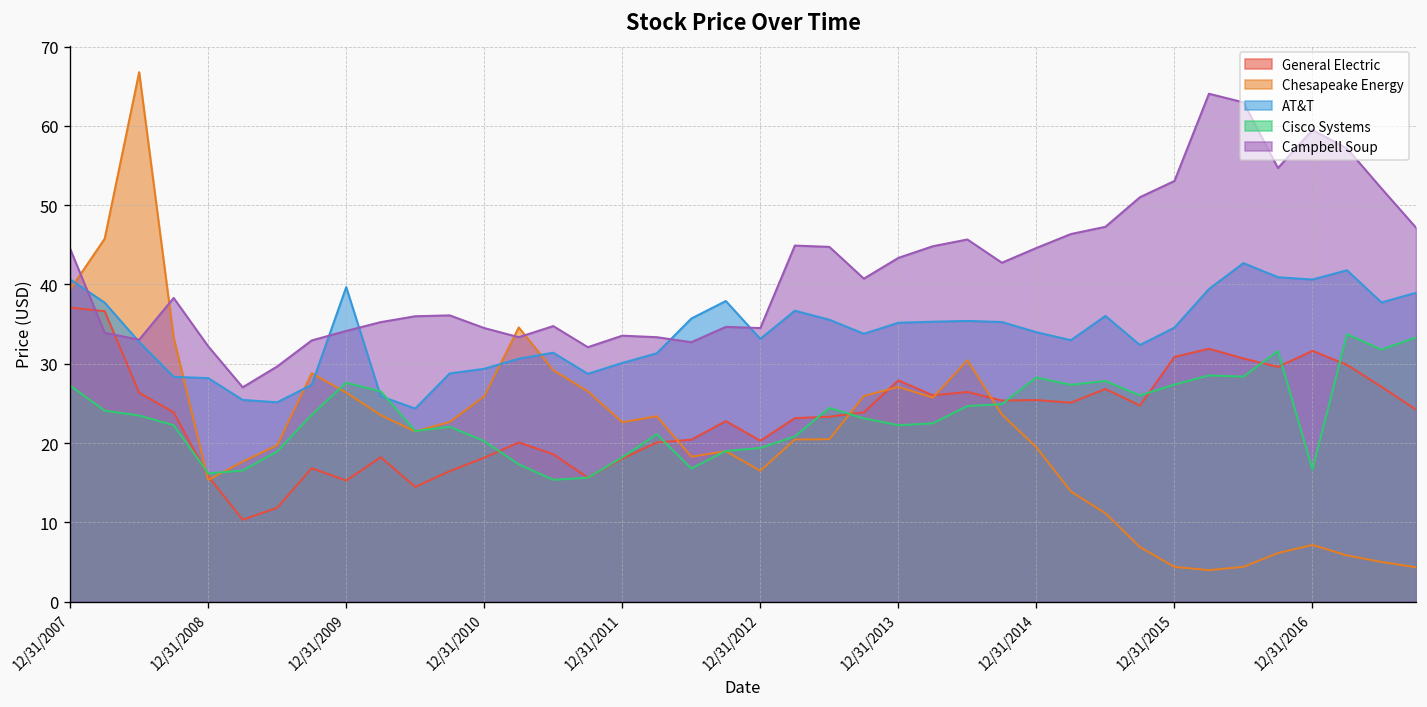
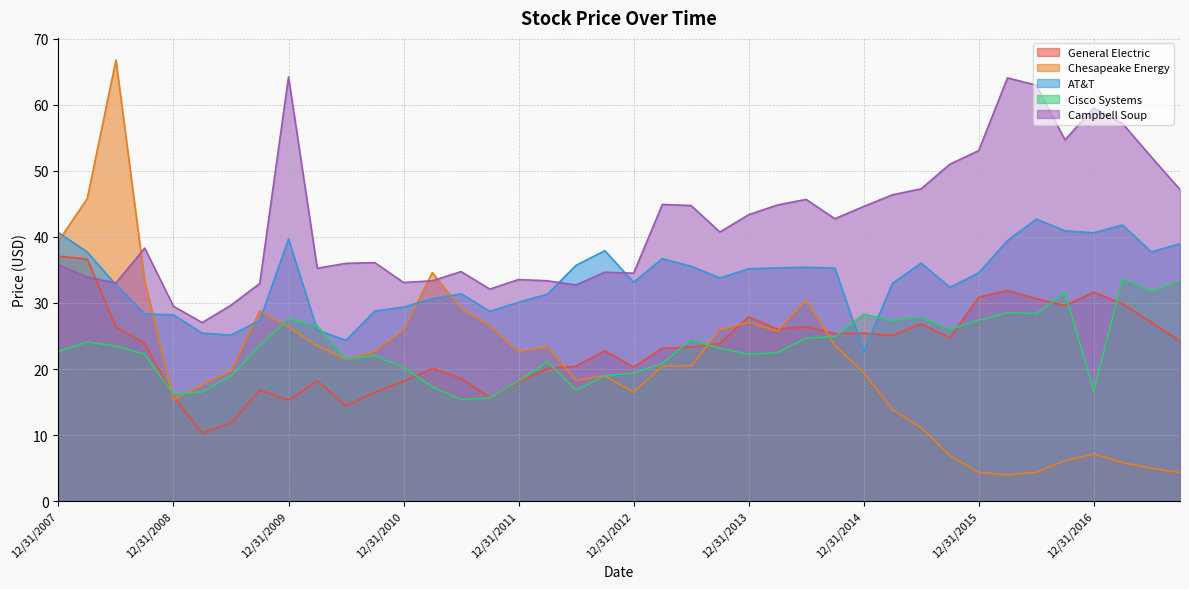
  {
    "AT&T": {
      "12/31/2007": 41,
      "12/31/2008": 28,
      "12/31/2009": 40,
      "12/31/2010": 29,
      "12/31/2011": 30,
      "12/31/2012": 33,
      "12/31/2013": 35,
-     "12/31/2014": 34,
+     "12/31/2014": 23,
      "12/31/2015": 35,
      "12/31/2016": 41
    },
    "Cisco Systems": {
-     "12/31/2007": 27,
+     "12/31/2007": 23,
      "12/31/2009": 28,
      "12/31/2010": 20,
      "12/31/2012": 19,
      "12/31/2013": 22,
      "12/31/2014": 28,
      "12/31/2015": 27,
      "12/31/2016": 17
    },
    "Campbell Soup": {
-     "12/31/2007": 44,
-     "12/31/2008": 32,
-     "12/31/2009": 34,
-     "12/31/2010": 35,
+     "12/31/2007": 36,
+     "12/31/2008": 29,
+     "12/31/2009": 64,
+     "12/31/2010": 33,
      "12/31/2011": 34,
      "12/31/2012": 35,
      "12/31/2013": 43,
      "12/31/2014": 45,
      "12/31/2015": 53
    }
  }
